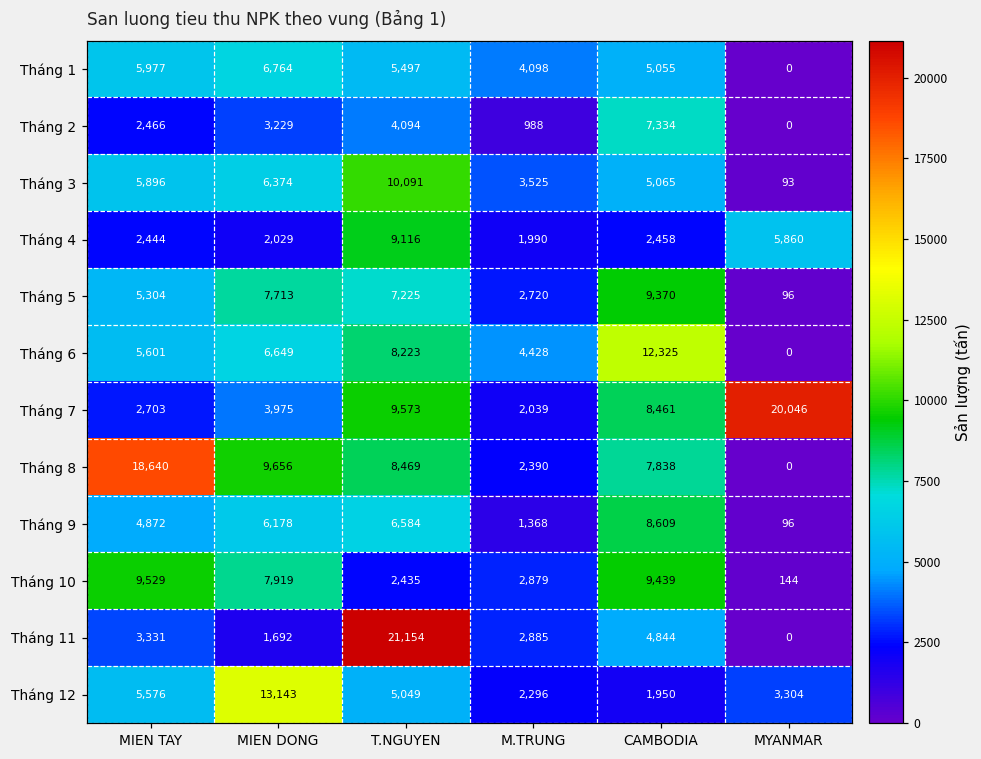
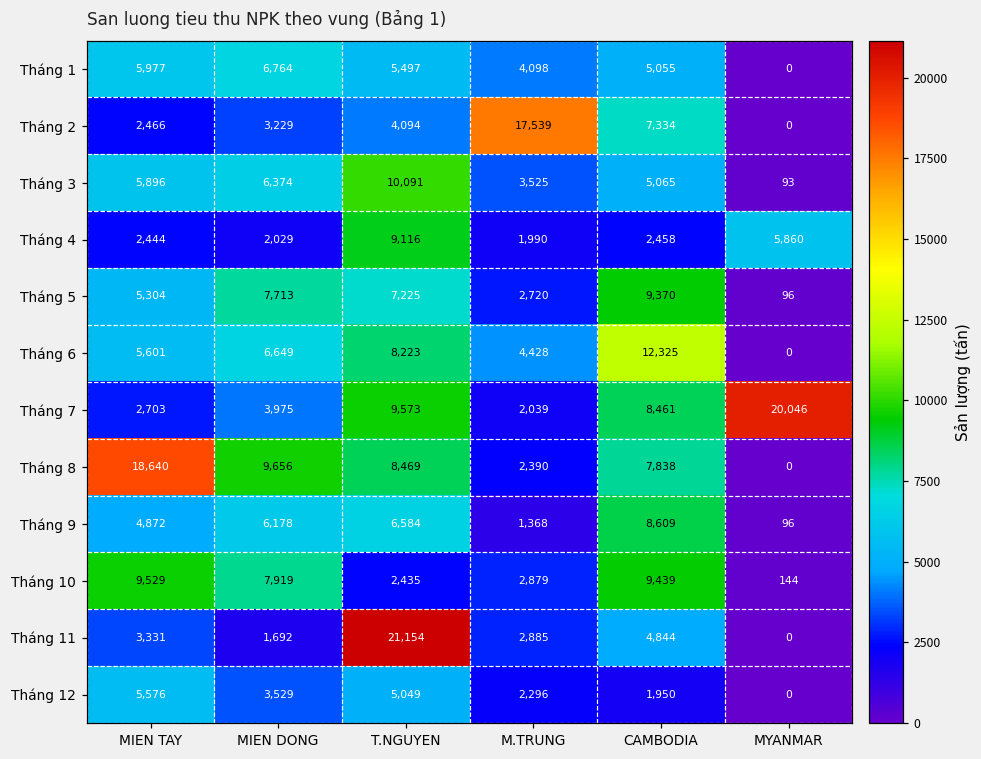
  {
    "Tháng 1": {
      "MIEN TAY": "5,977",
      "MIEN DONG": "6,764",
      "T.NGUYEN": "5,497",
      "M.TRUNG": "4,098",
      "CAMBODIA": "5,055",
      "MYANMAR": "0"
    },
    "Tháng 2": {
      "MIEN TAY": "2,466",
      "MIEN DONG": "3,229",
      "T.NGUYEN": "4,094",
-     "M.TRUNG": "988",
+     "M.TRUNG": "17,539",
      "CAMBODIA": "7,334",
      "MYANMAR": "0"
    },
    "Tháng 3": {
      "MIEN TAY": "5,896",
      "MIEN DONG": "6,374",
      "T.NGUYEN": "10,091",
      "M.TRUNG": "3,525",
      "CAMBODIA": "5,065",
      "MYANMAR": "93"
    },
    "Tháng 4": {
      "MIEN TAY": "2,444",
      "MIEN DONG": "2,029",
      "T.NGUYEN": "9,116",
      "M.TRUNG": "1,990",
      "CAMBODIA": "2,458",
      "MYANMAR": "5,860"
    },
    "Tháng 5": {
      "MIEN TAY": "5,304",
      "MIEN DONG": "7,713",
      "T.NGUYEN": "7,225",
      "M.TRUNG": "2,720",
      "CAMBODIA": "9,370",
      "MYANMAR": "96"
    },
    "Tháng 6": {
      "MIEN TAY": "5,601",
      "MIEN DONG": "6,649",
      "T.NGUYEN": "8,223",
      "M.TRUNG": "4,428",
      "CAMBODIA": "12,325",
      "MYANMAR": "0"
    },
    "Tháng 7": {
      "MIEN TAY": "2,703",
      "MIEN DONG": "3,975",
      "T.NGUYEN": "9,573",
      "M.TRUNG": "2,039",
      "CAMBODIA": "8,461",
      "MYANMAR": "20,046"
    },
    "Tháng 8": {
      "MIEN TAY": "18,640",
      "MIEN DONG": "9,656",
      "T.NGUYEN": "8,469",
      "M.TRUNG": "2,390",
      "CAMBODIA": "7,838",
      "MYANMAR": "0"
    },
    "Tháng 9": {
      "MIEN TAY": "4,872",
      "MIEN DONG": "6,178",
      "T.NGUYEN": "6,584",
      "M.TRUNG": "1,368",
      "CAMBODIA": "8,609",
      "MYANMAR": "96"
    },
    "Tháng 10": {
      "MIEN TAY": "9,529",
      "MIEN DONG": "7,919",
      "T.NGUYEN": "2,435",
      "M.TRUNG": "2,879",
      "CAMBODIA": "9,439",
      "MYANMAR": "144"
    },
    "Tháng 11": {
      "MIEN TAY": "3,331",
      "MIEN DONG": "1,692",
      "T.NGUYEN": "21,154",
      "M.TRUNG": "2,885",
      "CAMBODIA": "4,844",
      "MYANMAR": "0"
    },
    "Tháng 12": {
      "MIEN TAY": "5,576",
-     "MIEN DONG": "13,143",
+     "MIEN DONG": "3,529",
      "T.NGUYEN": "5,049",
      "M.TRUNG": "2,296",
      "CAMBODIA": "1,950",
-     "MYANMAR": "3,304"
+     "MYANMAR": "0"
    }
  }
